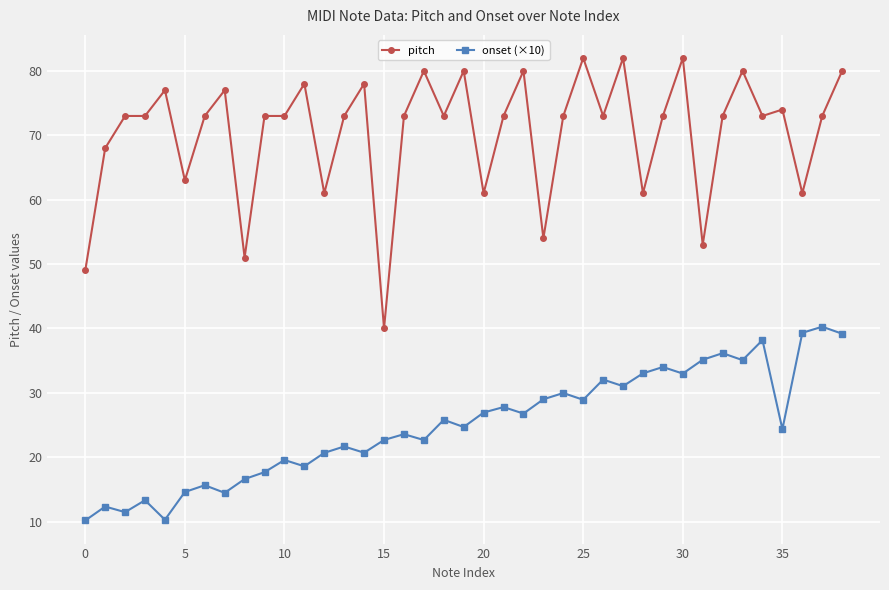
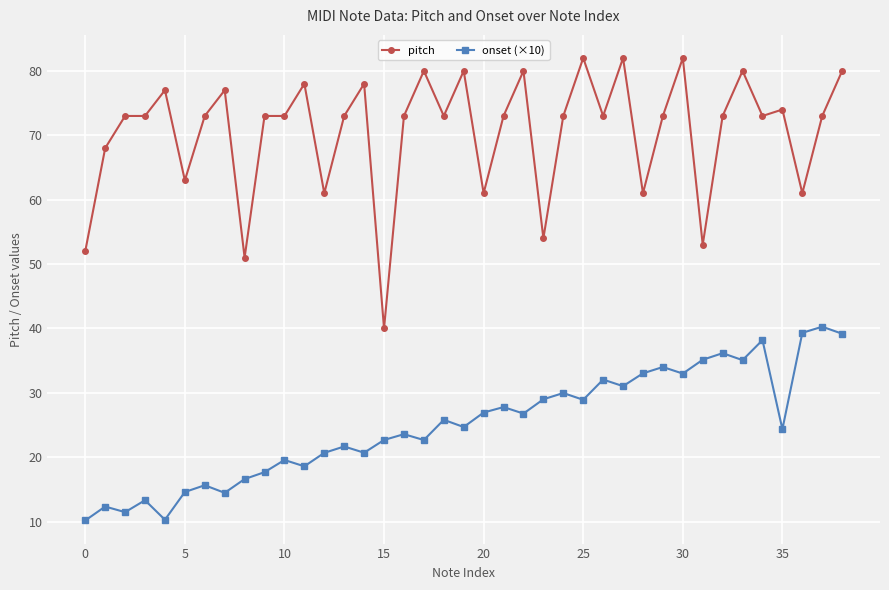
  {
    "pitch": {
-     "0": 49,
+     "0": 52,
      "5": 63,
      "10": 73,
      "15": 40,
      "20": 61,
      "25": 82,
      "30": 82,
      "35": 74
    },
    "onset (×10)": {
      "0": 10,
      "5": 15,
      "10": 20,
      "15": 23,
      "20": 27,
      "25": 29,
      "30": 33,
      "35": 24
    }
  }
